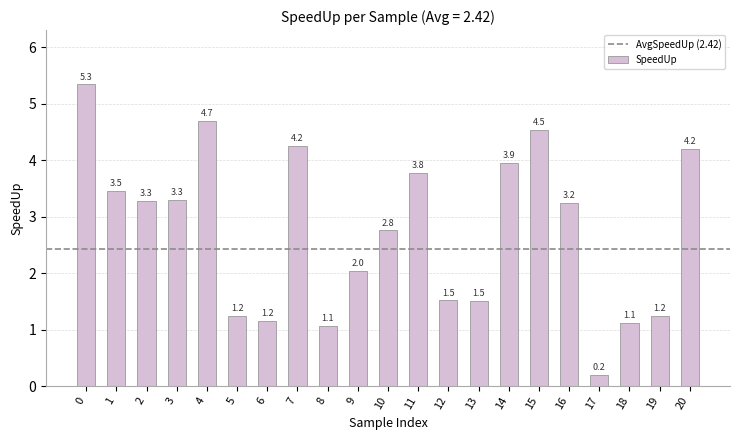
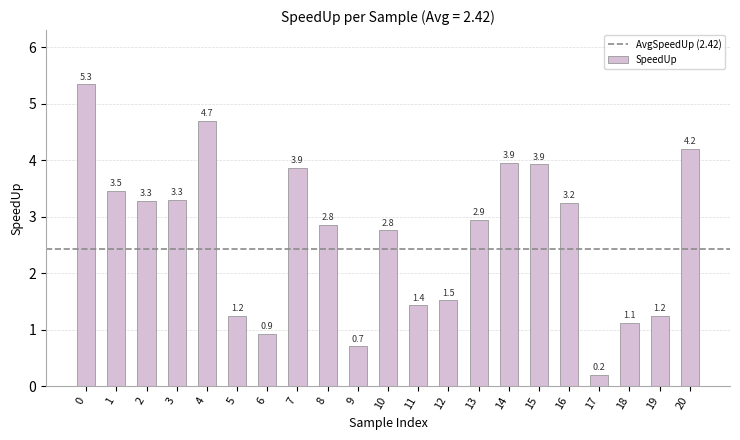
  {
    "0": 5.3,
    "1": 3.5,
    "2": 3.3,
    "3": 3.3,
    "4": 4.7,
    "5": 1.2,
-   "6": 1.2,
-   "7": 4.2,
-   "8": 1.1,
-   "9": 2.0,
+   "6": 0.9,
+   "7": 3.9,
+   "8": 2.8,
+   "9": 0.7,
    "10": 2.8,
-   "11": 3.8,
+   "11": 1.4,
    "12": 1.5,
-   "13": 1.5,
+   "13": 2.9,
    "14": 3.9,
-   "15": 4.5,
+   "15": 3.9,
    "16": 3.2,
    "17": 0.2,
    "18": 1.1,
    "19": 1.2,
    "20": 4.2
  }
